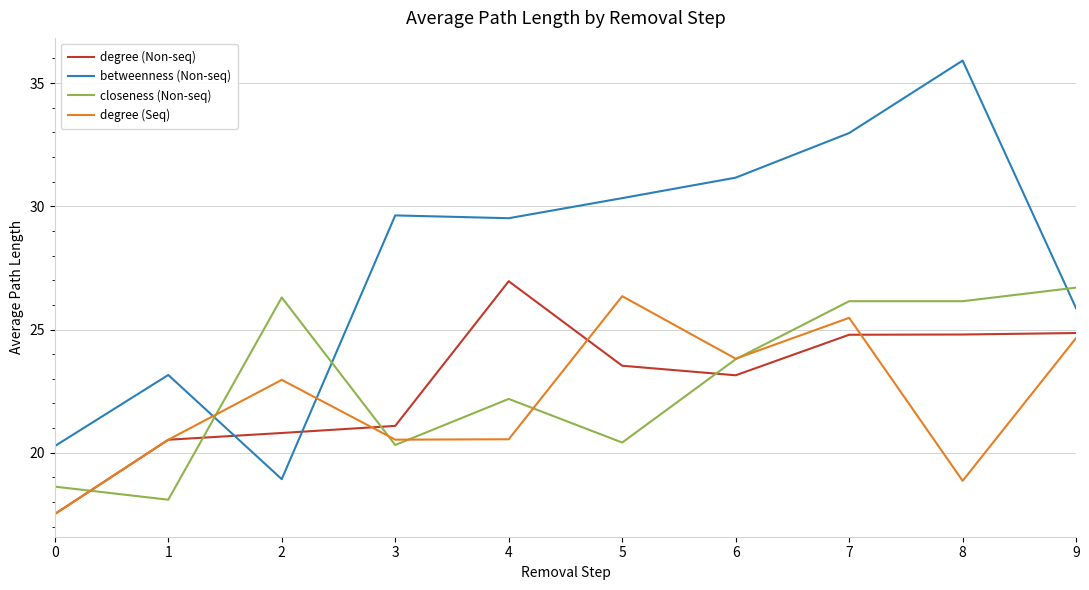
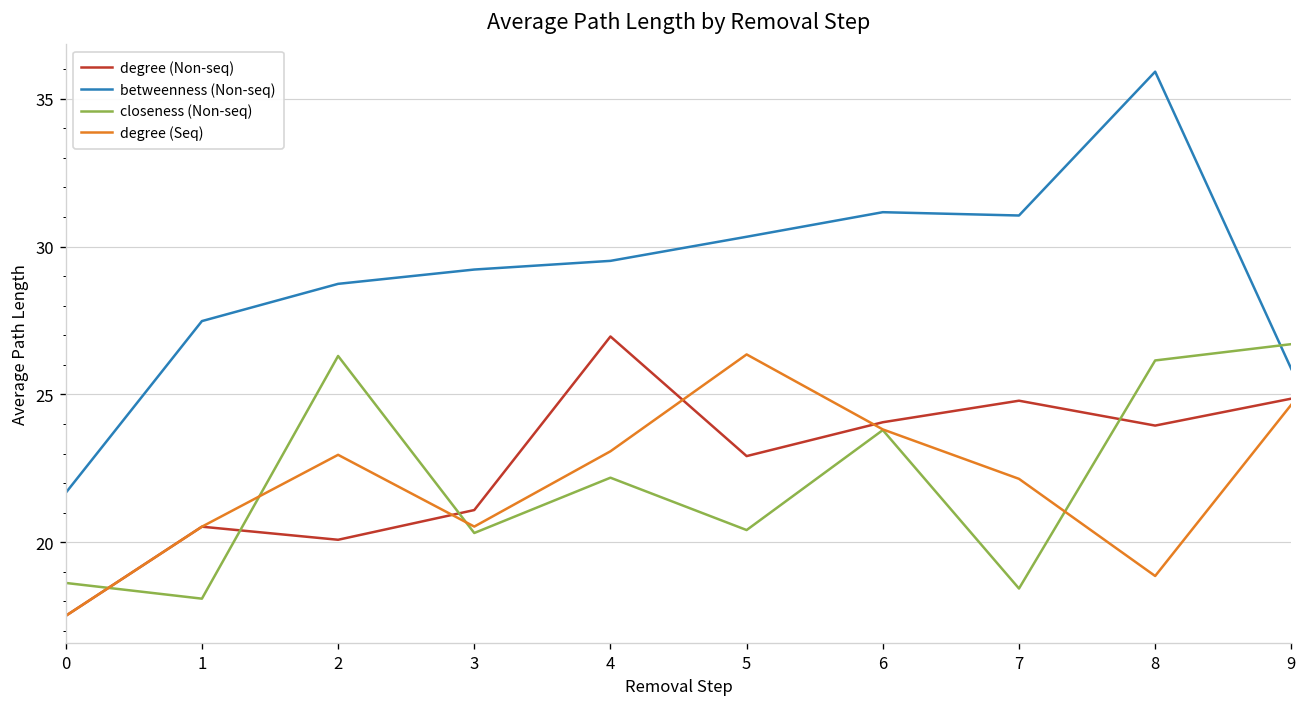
  {
    "degree (Non-seq)": {
-     "2": 20.8,
+     "2": 20.1,
      "3": 21.1,
      "4": 27.0,
-     "5": 23.5,
-     "6": 23.1,
+     "5": 22.9,
+     "6": 24.1,
      "7": 24.8,
-     "8": 24.8,
+     "8": 23.9,
      "9": 24.9
    },
    "betweenness (Non-seq)": {
-     "0": 20.3,
-     "1": 23.2,
-     "2": 18.9,
-     "3": 29.6,
+     "0": 21.7,
+     "1": 27.5,
+     "2": 28.7,
+     "3": 29.2,
      "4": 29.5,
      "5": 30.3,
      "6": 31.2,
-     "7": 33.0,
+     "7": 31.0,
      "8": 35.9,
      "9": 25.9
    },
    "closeness (Non-seq)": {
      "0": 18.6,
      "1": 18.1,
      "2": 26.3,
      "3": 20.3,
      "4": 22.2,
      "5": 20.4,
-     "7": 26.1,
+     "7": 18.4,
      "8": 26.1,
      "9": 26.7
    },
    "degree (Seq)": {
      "2": 23.0,
      "3": 20.5,
-     "4": 20.5,
+     "4": 23.1,
      "5": 26.4,
-     "7": 25.5,
+     "7": 22.1,
      "8": 18.9,
      "9": 24.7
    }
  }
